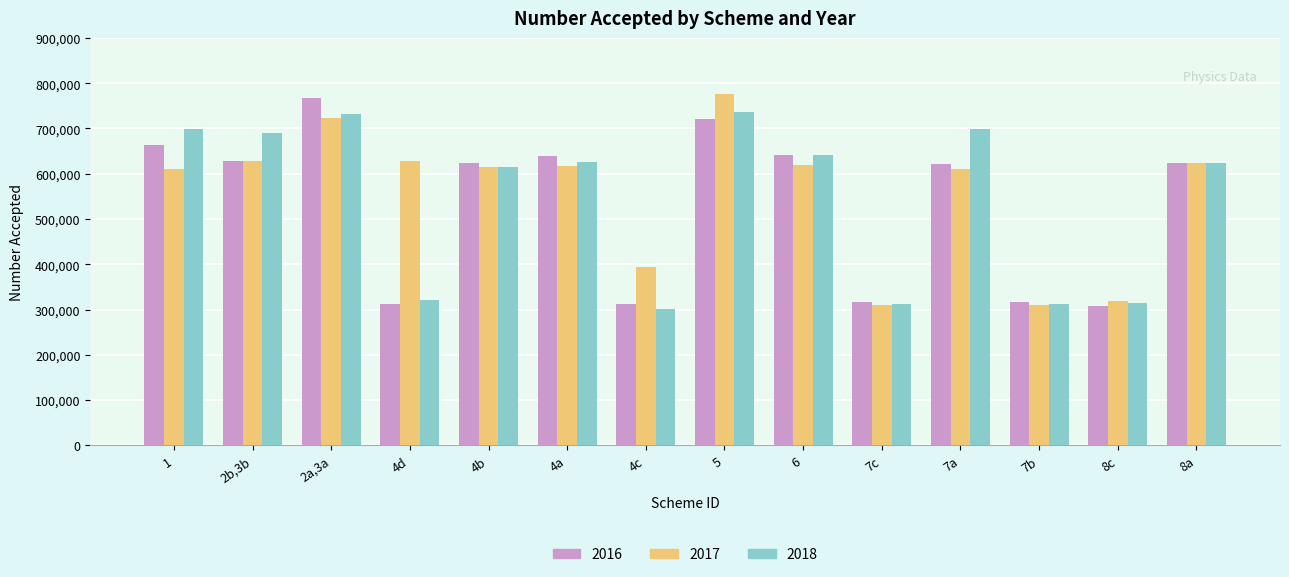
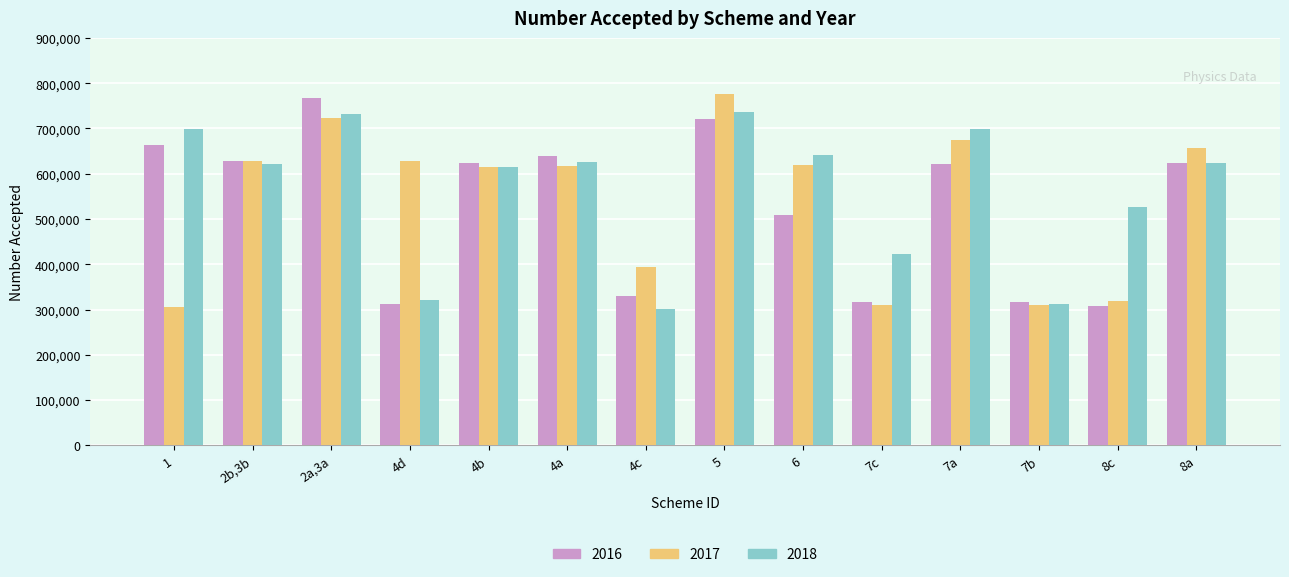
  {
    "2016": {
      "1": "660,000",
      "2b,3b": "630,000",
      "2a,3a": "770,000",
      "4d": "310,000",
      "4b": "620,000",
      "4a": "640,000",
-     "4c": "310,000",
+     "4c": "330,000",
      "5": "720,000",
-     "6": "640,000",
+     "6": "510,000",
      "7c": "320,000",
      "7a": "620,000",
      "7b": "320,000",
      "8c": "310,000",
      "8a": "620,000"
    },
    "2017": {
-     "1": "610,000",
+     "1": "310,000",
      "2b,3b": "630,000",
      "2a,3a": "720,000",
      "4d": "630,000",
      "4b": "610,000",
      "4a": "620,000",
      "4c": "390,000",
      "5": "780,000",
      "6": "620,000",
      "7c": "310,000",
-     "7a": "610,000",
+     "7a": "670,000",
      "7b": "310,000",
      "8c": "320,000",
-     "8a": "620,000"
+     "8a": "660,000"
    },
    "2018": {
      "1": "700,000",
-     "2b,3b": "690,000",
+     "2b,3b": "620,000",
      "2a,3a": "730,000",
      "4d": "320,000",
      "4b": "620,000",
      "4a": "630,000",
      "4c": "300,000",
      "5": "740,000",
      "6": "640,000",
-     "7c": "310,000",
+     "7c": "420,000",
      "7a": "700,000",
      "7b": "310,000",
-     "8c": "320,000",
+     "8c": "530,000",
      "8a": "620,000"
    }
  }
